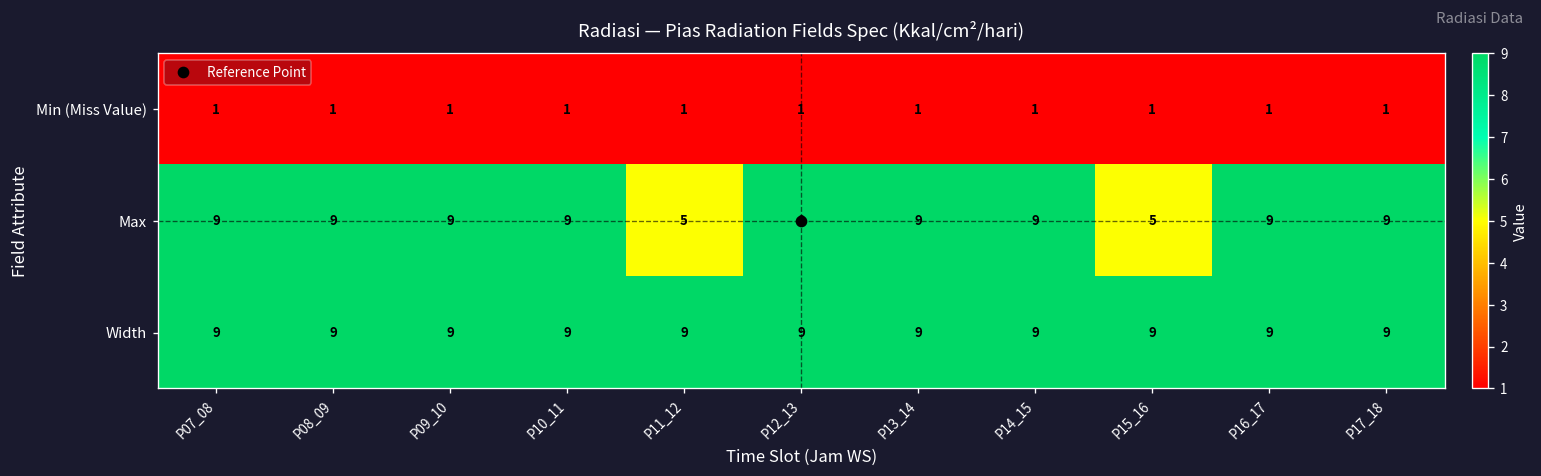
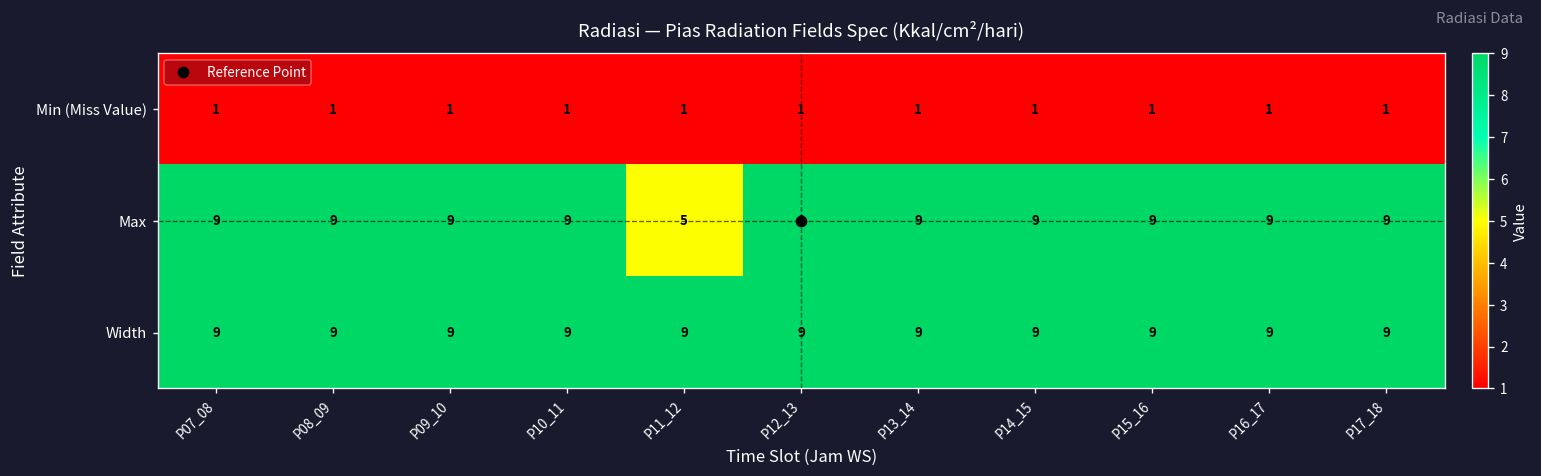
  {
    "Min (Miss Value)": {
      "P07_08": 1,
      "P08_09": 1,
      "P09_10": 1,
      "P10_11": 1,
      "P11_12": 1,
      "P12_13": 1,
      "P13_14": 1,
      "P14_15": 1,
      "P15_16": 1,
      "P16_17": 1,
      "P17_18": 1
    },
    "Max": {
      "P07_08": 9,
      "P08_09": 9,
      "P09_10": 9,
      "P10_11": 9,
      "P11_12": 5,
      "P13_14": 9,
      "P14_15": 9,
-     "P15_16": 5,
+     "P15_16": 9,
      "P16_17": 9,
      "P17_18": 9
    },
    "Width": {
      "P07_08": 9,
      "P08_09": 9,
      "P09_10": 9,
      "P10_11": 9,
      "P11_12": 9,
      "P12_13": 9,
      "P13_14": 9,
      "P14_15": 9,
      "P15_16": 9,
      "P16_17": 9,
      "P17_18": 9
    }
  }
